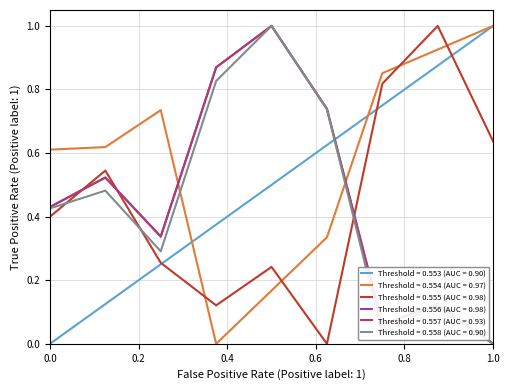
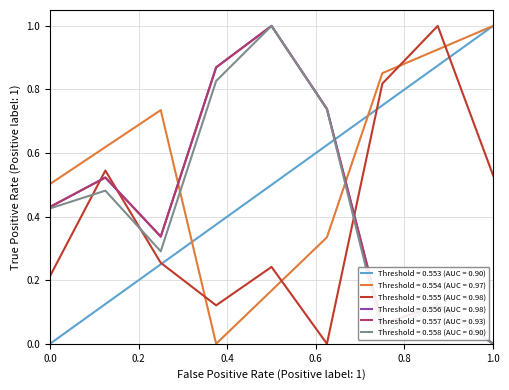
  {
    "Threshold = 0.553 (AUC = 0.90)": {
      "0.0": 0.00
    },
    "Threshold = 0.554 (AUC = 0.97)": {
-     "0.0": 0.61
+     "0.0": 0.50
    },
    "Threshold = 0.555 (AUC = 0.98)": {
-     "0.0": 0.40,
-     "1.0": 0.64
+     "0.0": 0.21,
+     "1.0": 0.53
    }
  }
